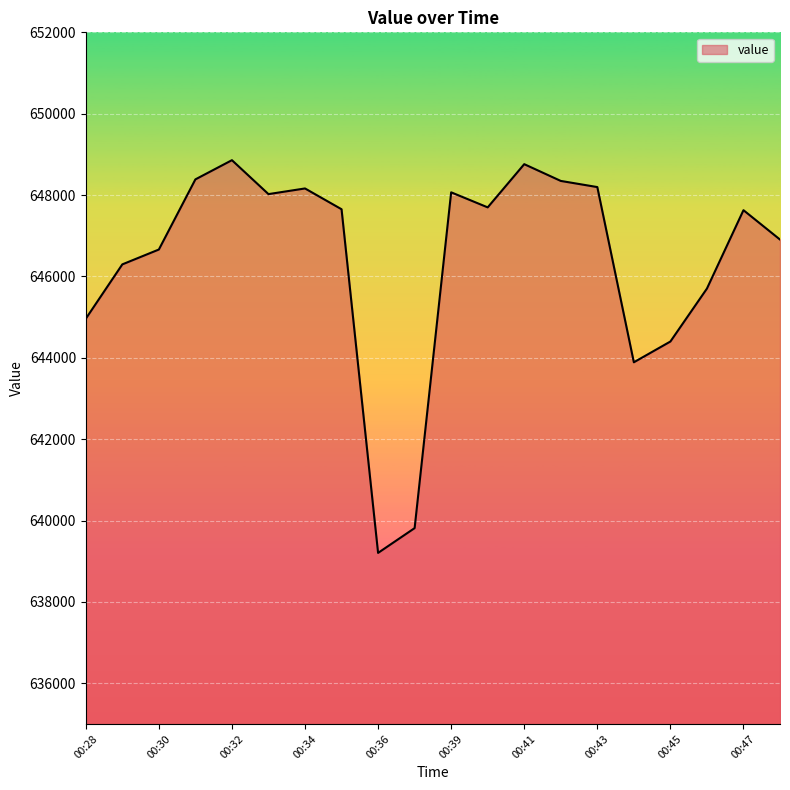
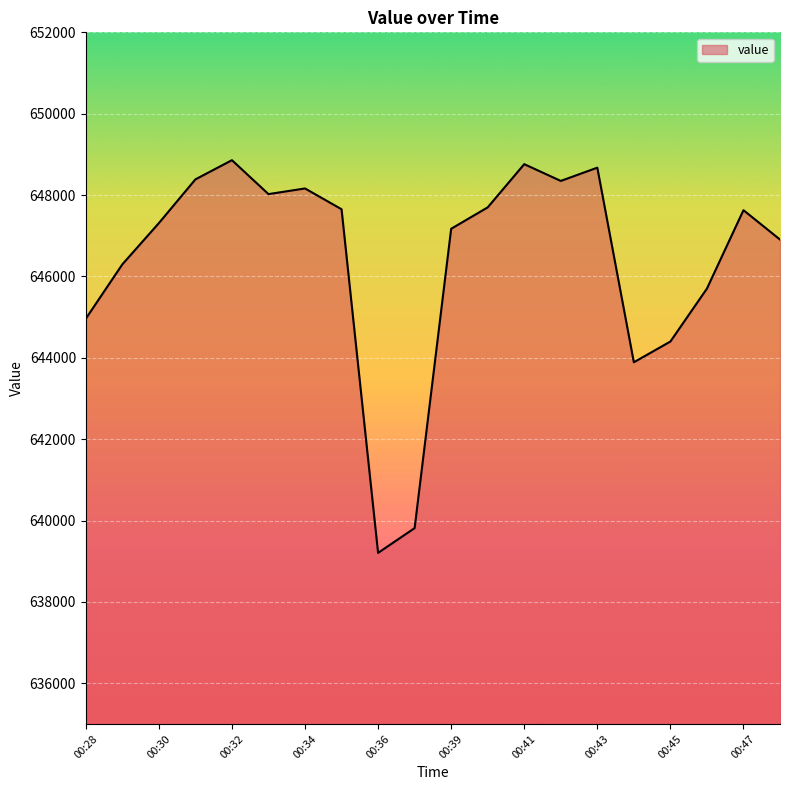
  {
    "00:28": 645000,
-   "00:30": 646700,
+   "00:30": 647300,
    "00:32": 648900,
    "00:34": 648200,
    "00:36": 639200,
-   "00:39": 648100,
+   "00:39": 647200,
    "00:41": 648800,
-   "00:43": 648200,
+   "00:43": 648700,
    "00:45": 644400,
    "00:47": 647600
  }
